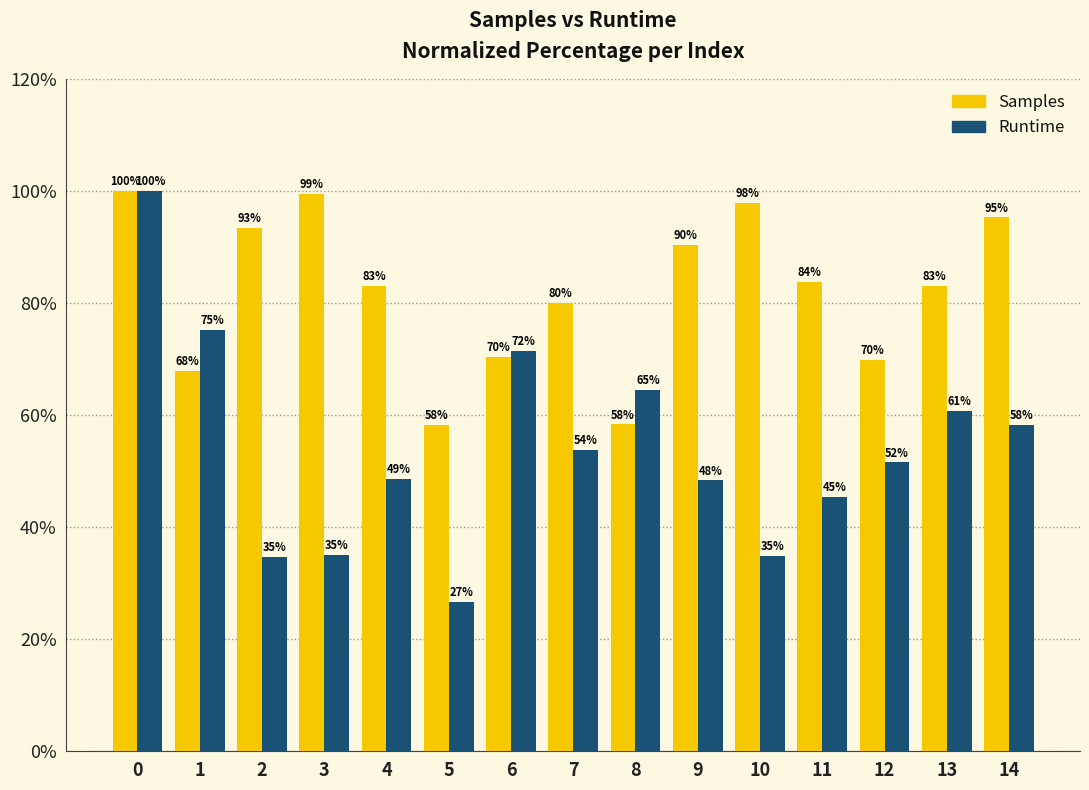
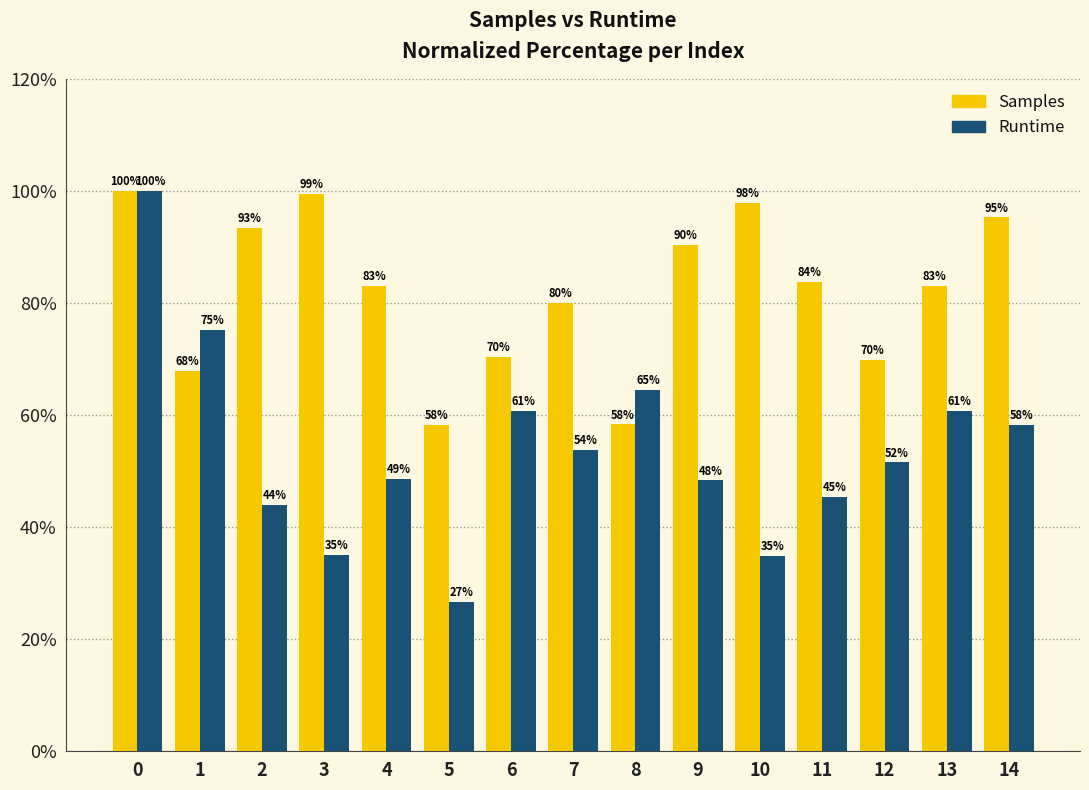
  {
    "Samples": {
      "1": "68%",
      "2": "93%",
      "3": "99%",
      "4": "83%",
      "5": "58%",
      "6": "70%",
      "7": "80%",
      "8": "58%",
      "9": "90%",
      "10": "98%",
      "11": "84%",
      "12": "70%",
      "13": "83%",
      "14": "95%"
    },
    "Runtime": {
      "1": "75%",
-     "2": "35%",
+     "2": "44%",
      "3": "35%",
      "4": "49%",
      "5": "27%",
-     "6": "72%",
+     "6": "61%",
      "7": "54%",
      "8": "65%",
      "9": "48%",
      "10": "35%",
      "11": "45%",
      "12": "52%",
      "13": "61%",
      "14": "58%"
    }
  }
